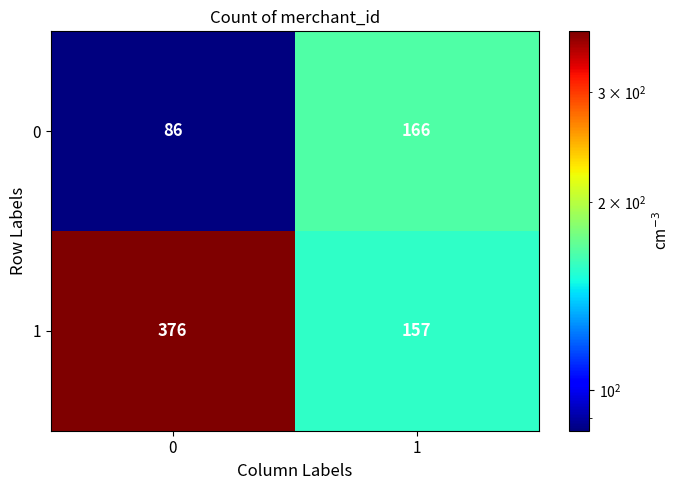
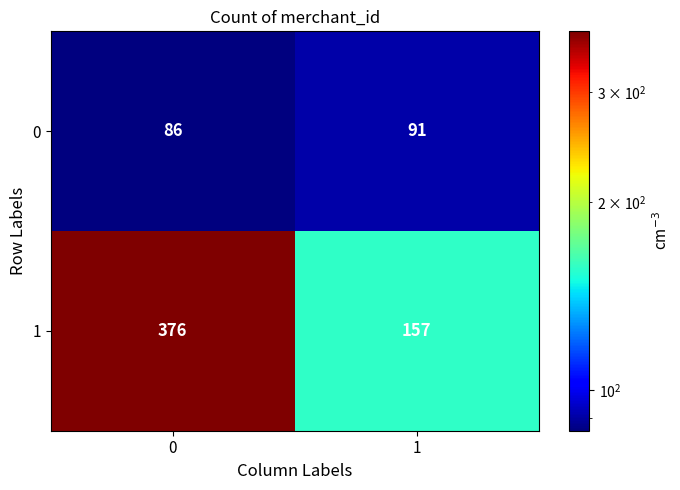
  {
    "0": {
      "0": 86,
-     "1": 166
+     "1": 91
    },
    "1": {
      "0": 376,
      "1": 157
    }
  }
